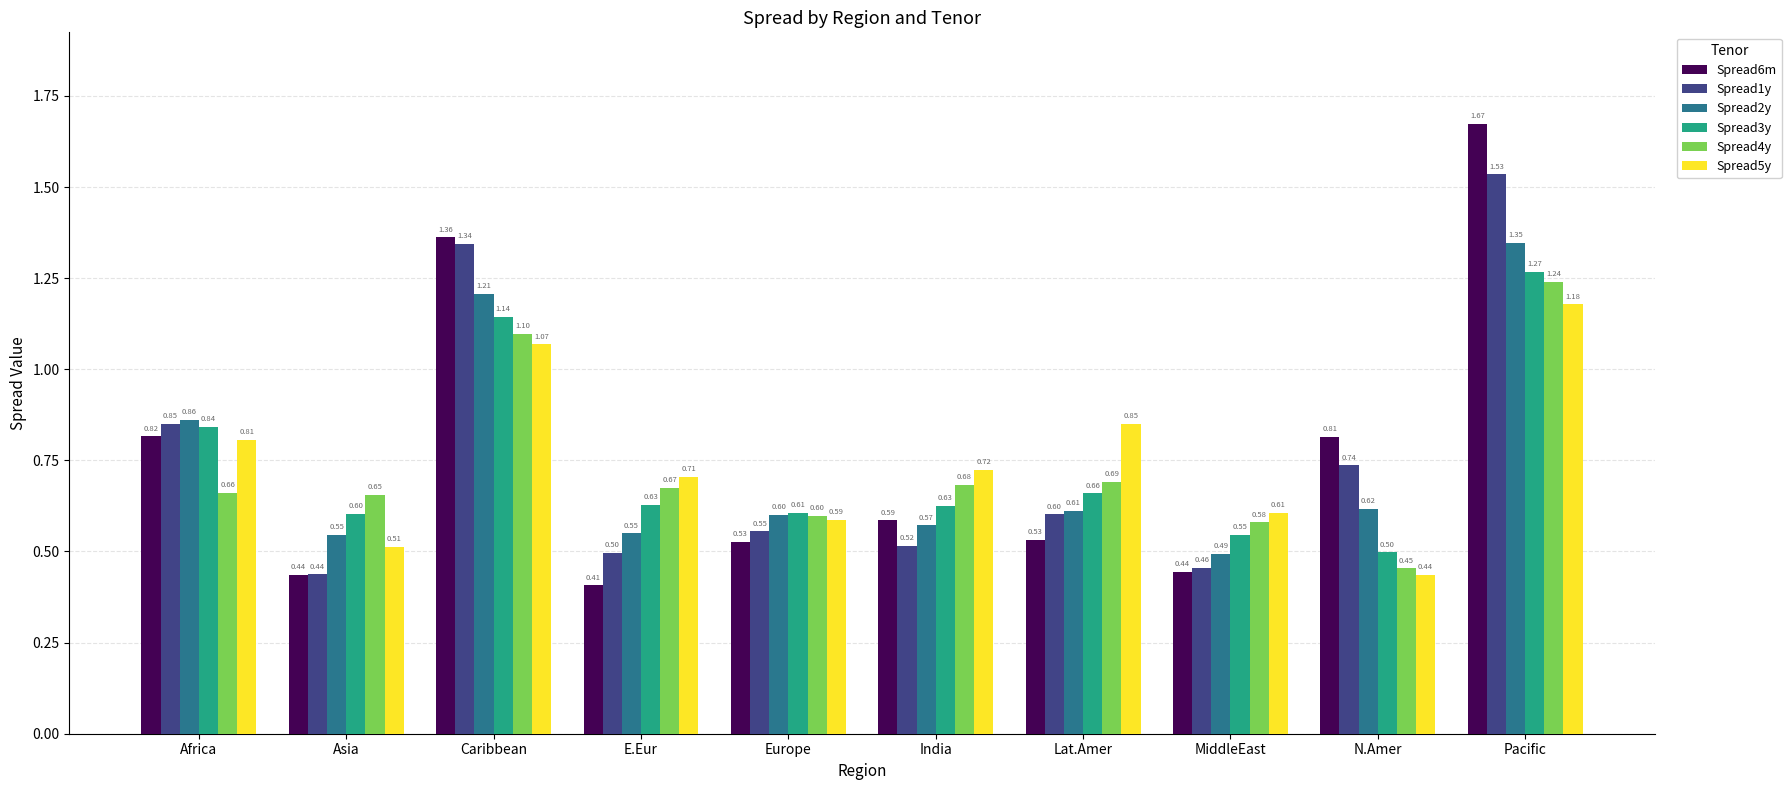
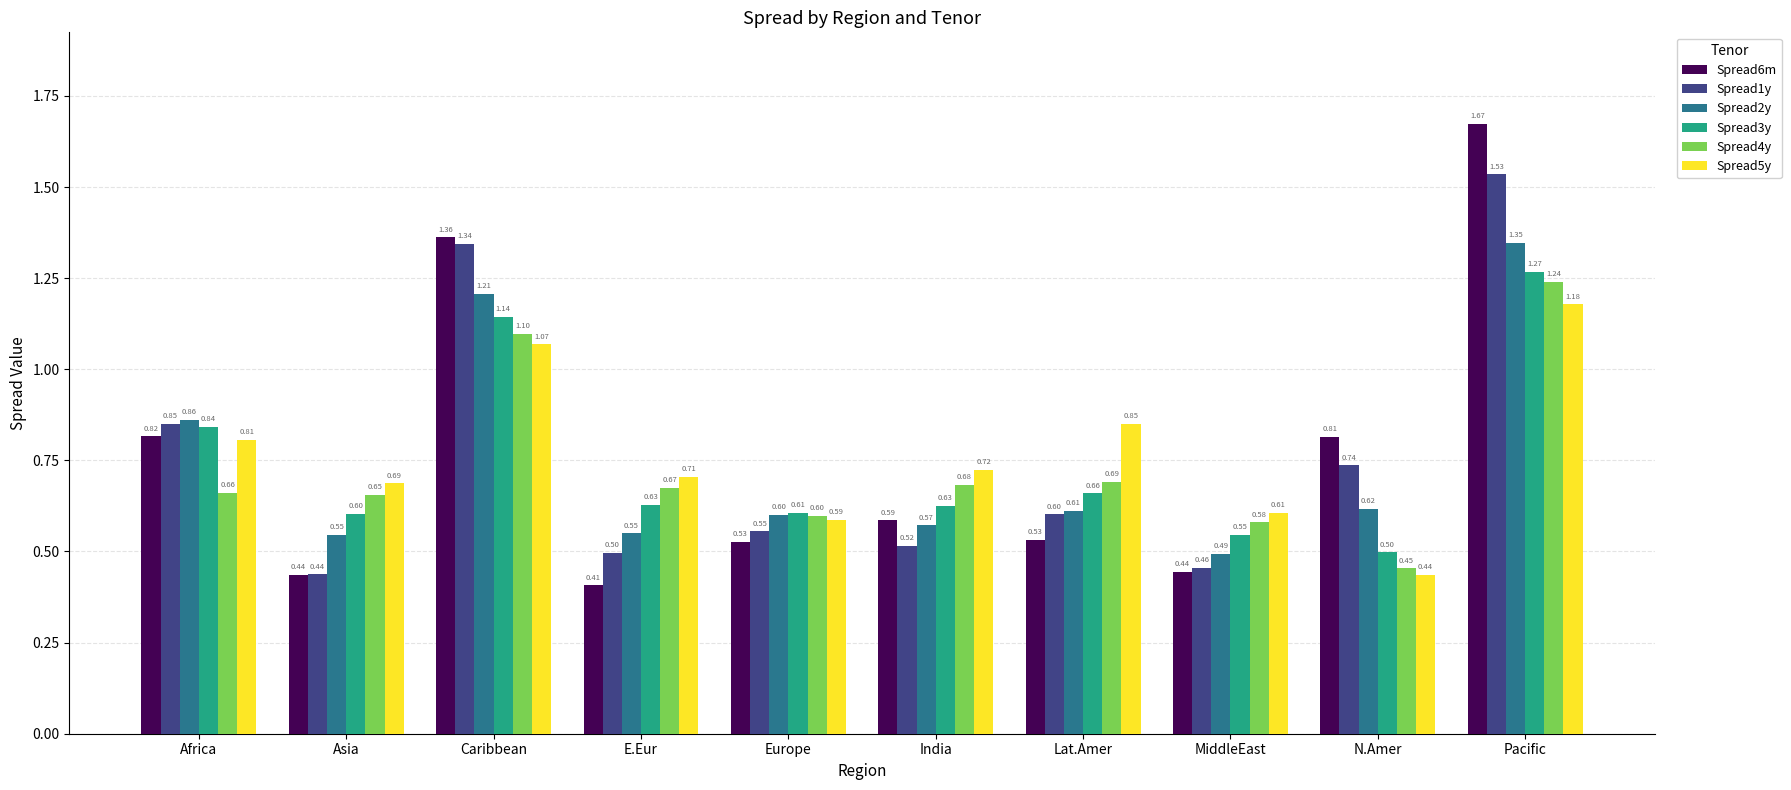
  {
    "Spread6m": {
      "Africa": 0.82,
      "Asia": 0.44,
      "Caribbean": 1.36,
      "E.Eur": 0.41,
      "Europe": 0.53,
      "India": 0.59,
      "Lat.Amer": 0.53,
      "MiddleEast": 0.44,
      "N.Amer": 0.81,
      "Pacific": 1.67
    },
    "Spread4y": {
      "Africa": 0.66,
      "Asia": 0.65,
      "Caribbean": 1.10,
      "E.Eur": 0.67,
      "Europe": 0.60,
      "India": 0.68,
      "Lat.Amer": 0.69,
      "MiddleEast": 0.58,
      "N.Amer": 0.45,
      "Pacific": 1.24
    },
    "Spread5y": {
      "Africa": 0.81,
-     "Asia": 0.51,
+     "Asia": 0.69,
      "Caribbean": 1.07,
      "E.Eur": 0.71,
      "Europe": 0.59,
      "India": 0.72,
      "Lat.Amer": 0.85,
      "MiddleEast": 0.61,
      "N.Amer": 0.44,
      "Pacific": 1.18
    }
  }
